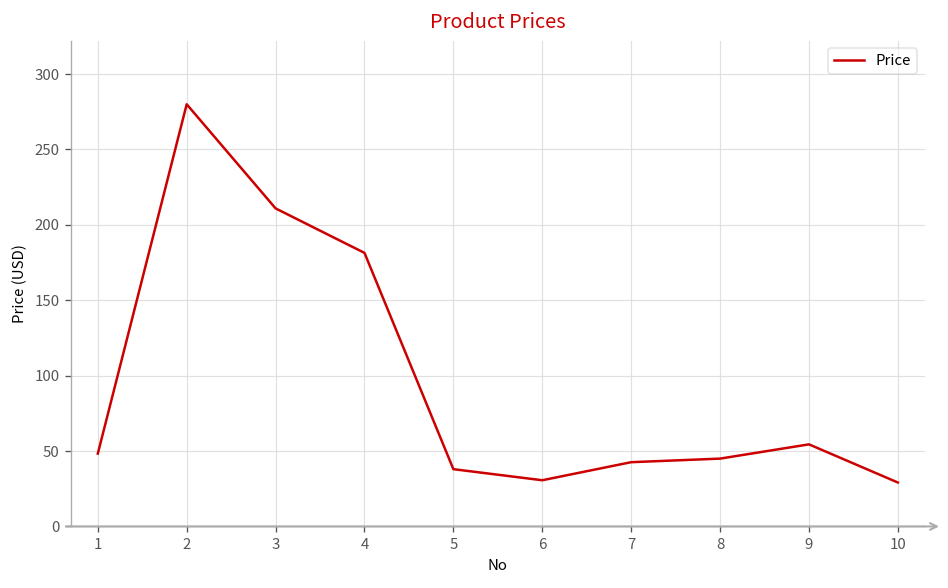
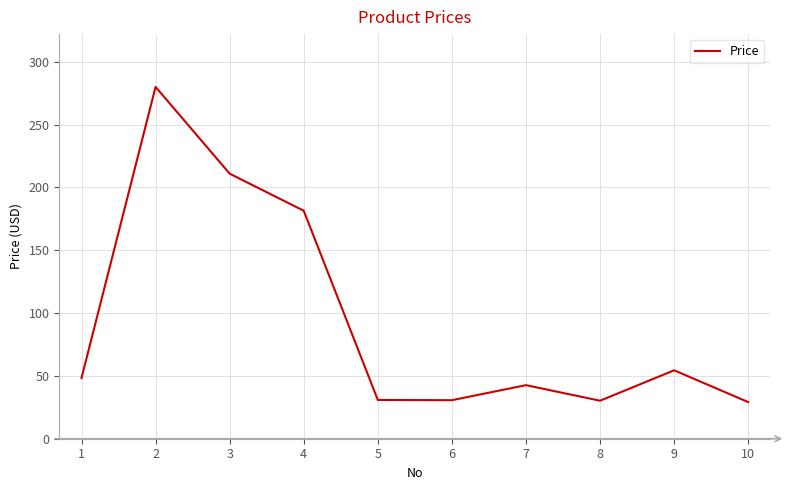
  {
    "1": 48,
    "2": 280,
    "3": 211,
    "4": 181,
-   "5": 38,
+   "5": 31,
    "6": 31,
    "7": 43,
-   "8": 45,
+   "8": 30,
    "9": 54,
    "10": 29
  }
